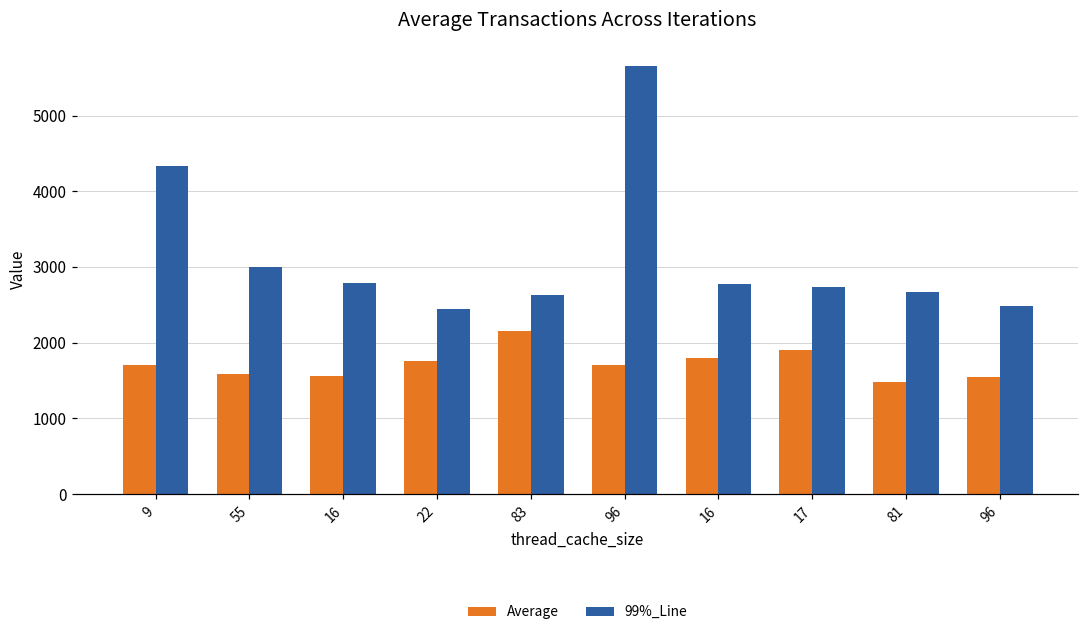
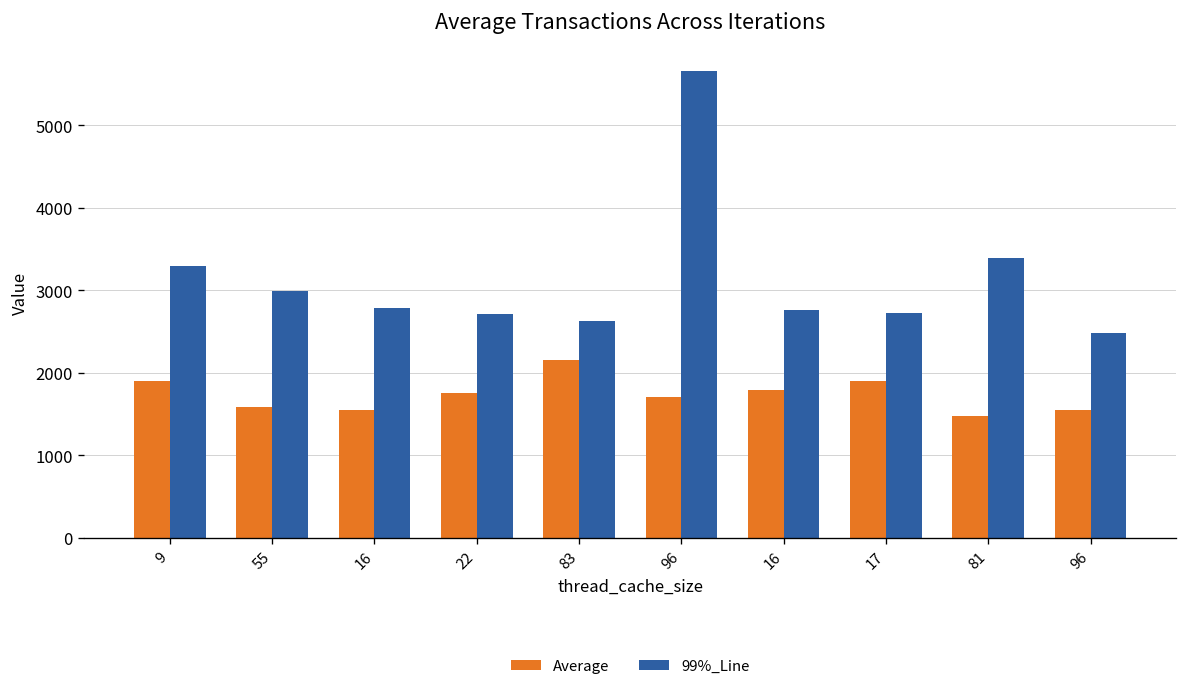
  {
    "Average": {
-     "9": 1700,
+     "9": 1900,
      "55": 1600,
      "22": 1800,
      "83": 2200,
      "17": 1900,
      "81": 1500
    },
    "99%_Line": {
-     "9": 4300,
+     "9": 3300,
      "55": 3000,
-     "22": 2400,
+     "22": 2700,
      "83": 2600,
      "17": 2700,
-     "81": 2700
+     "81": 3400
    }
  }
